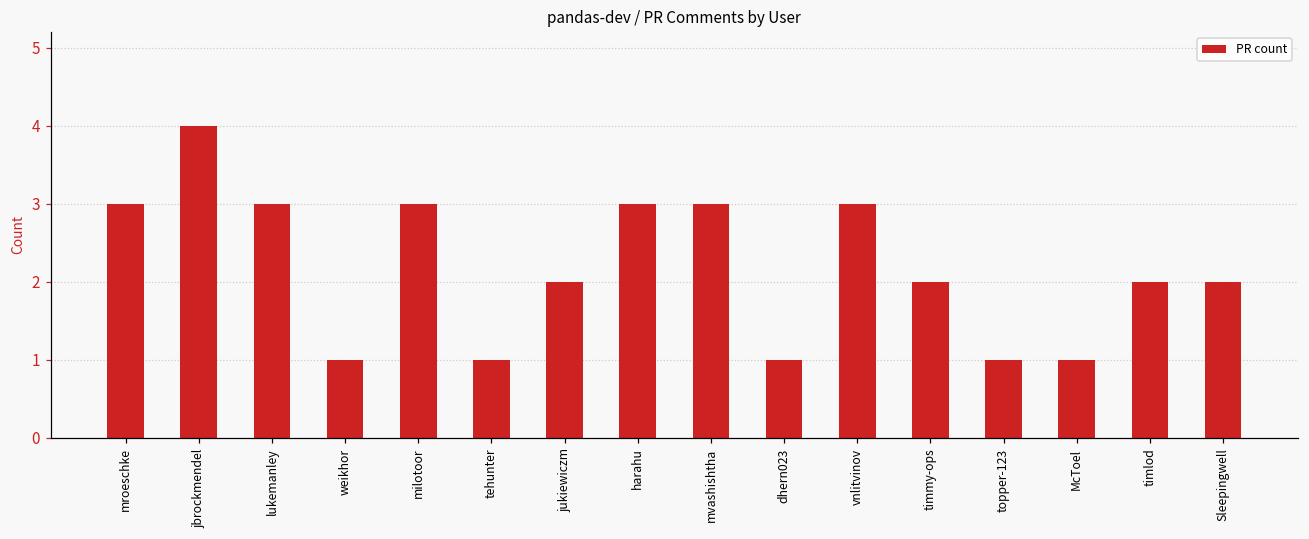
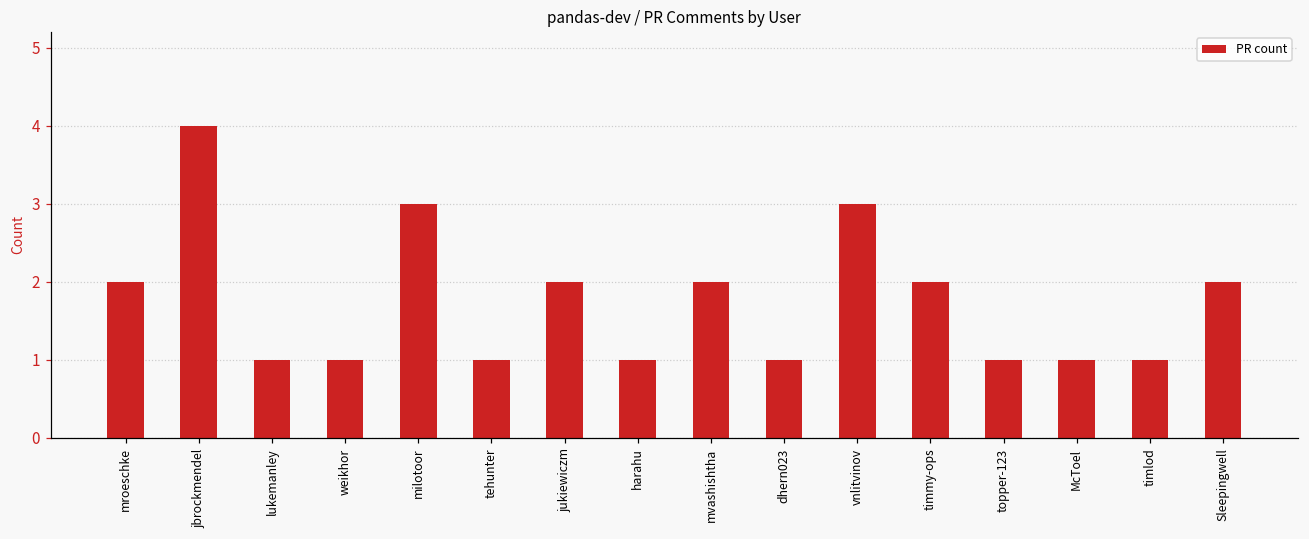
  {
-   "mroeschke": 3,
+   "mroeschke": 2,
    "jbrockmendel": 4,
-   "lukemanley": 3,
+   "lukemanley": 1,
    "weikhor": 1,
    "milotoor": 3,
    "tehunter": 1,
    "jukiewiczm": 2,
-   "harahu": 3,
-   "mvashishtha": 3,
+   "harahu": 1,
+   "mvashishtha": 2,
    "dhern023": 1,
    "vnlitvinov": 3,
    "timmy-ops": 2,
    "topper-123": 1,
    "McToel": 1,
-   "timlod": 2,
+   "timlod": 1,
    "Sleepingwell": 2
  }
